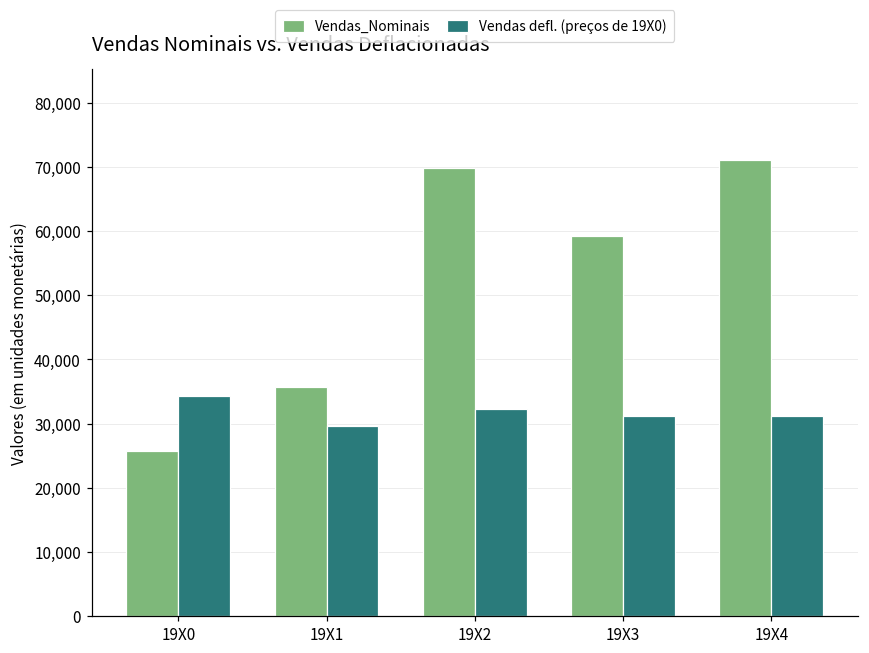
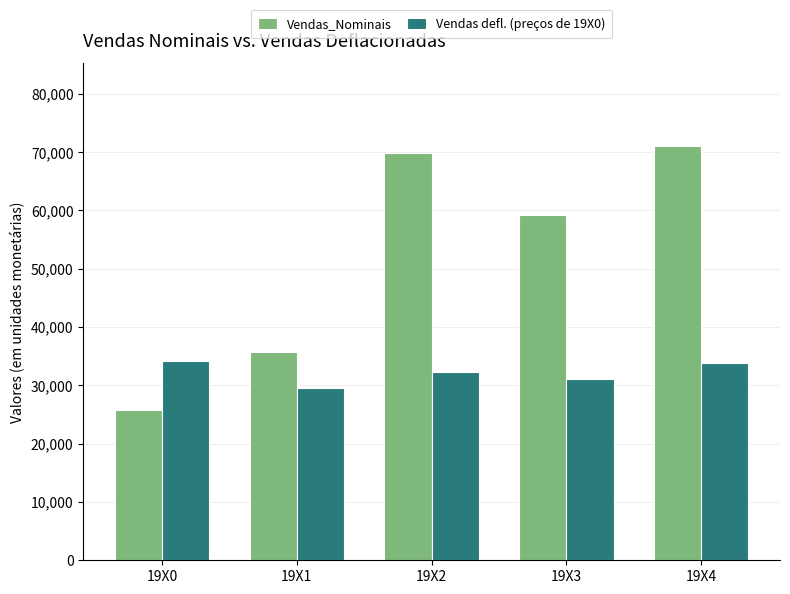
  {
    "Vendas_Nominais": {
      "19X0": "26,000",
      "19X1": "36,000",
      "19X2": "70,000",
      "19X3": "59,000",
      "19X4": "71,000"
    },
    "Vendas defl. (preços de 19X0)": {
      "19X0": "34,000",
      "19X1": "30,000",
      "19X2": "32,000",
      "19X3": "31,000",
-     "19X4": "31,000"
+     "19X4": "34,000"
    }
  }
